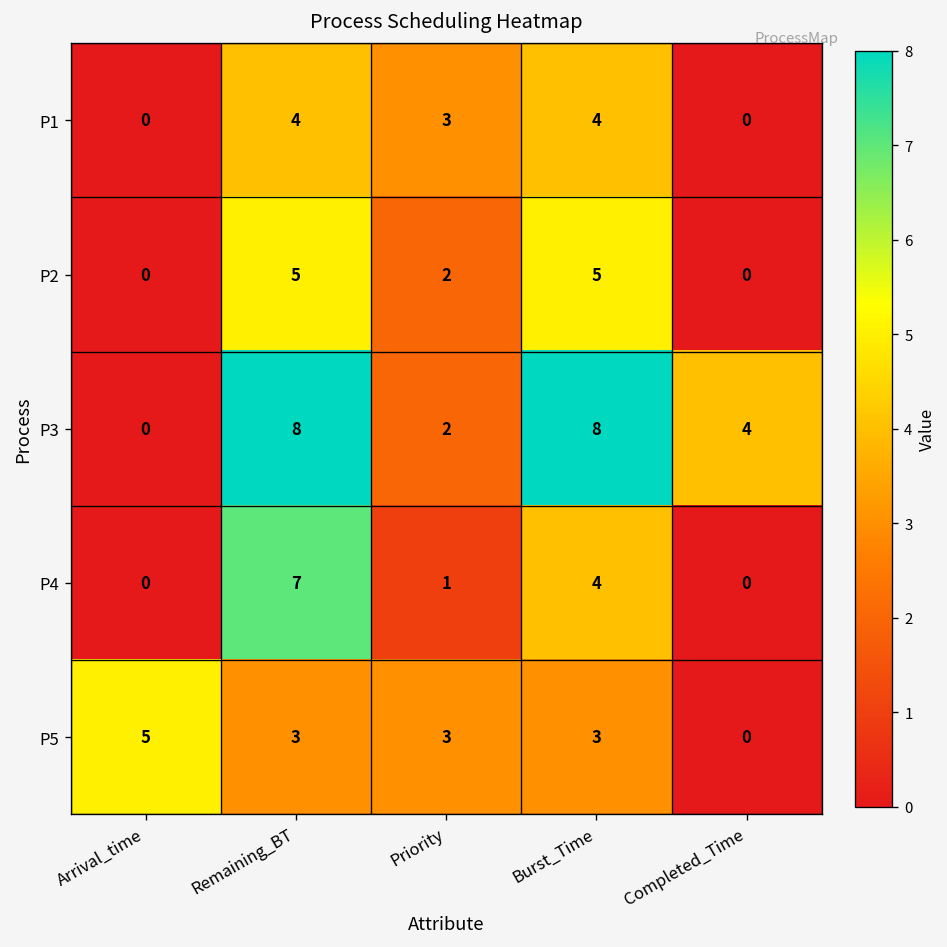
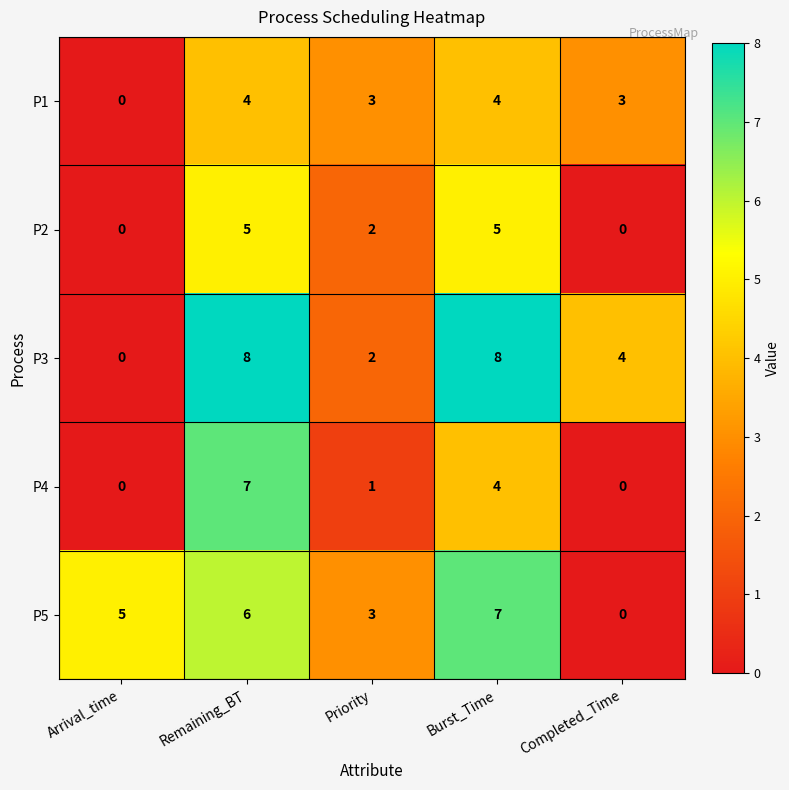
  {
    "P1": {
      "Arrival_time": 0,
      "Remaining_BT": 4,
      "Priority": 3,
      "Burst_Time": 4,
-     "Completed_Time": 0
+     "Completed_Time": 3
    },
    "P2": {
      "Arrival_time": 0,
      "Remaining_BT": 5,
      "Priority": 2,
      "Burst_Time": 5,
      "Completed_Time": 0
    },
    "P3": {
      "Arrival_time": 0,
      "Remaining_BT": 8,
      "Priority": 2,
      "Burst_Time": 8,
      "Completed_Time": 4
    },
    "P4": {
      "Arrival_time": 0,
      "Remaining_BT": 7,
      "Priority": 1,
      "Burst_Time": 4,
      "Completed_Time": 0
    },
    "P5": {
      "Arrival_time": 5,
-     "Remaining_BT": 3,
+     "Remaining_BT": 6,
      "Priority": 3,
-     "Burst_Time": 3,
+     "Burst_Time": 7,
      "Completed_Time": 0
    }
  }
